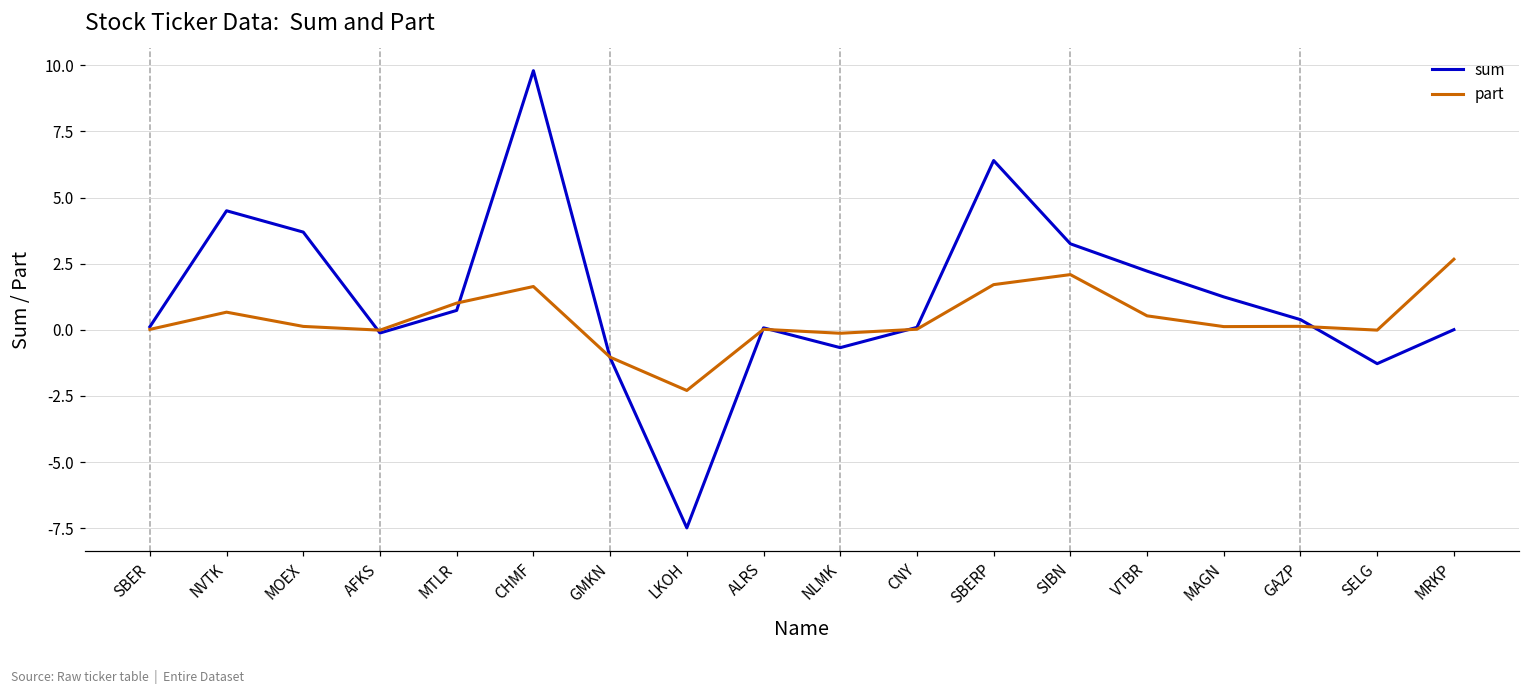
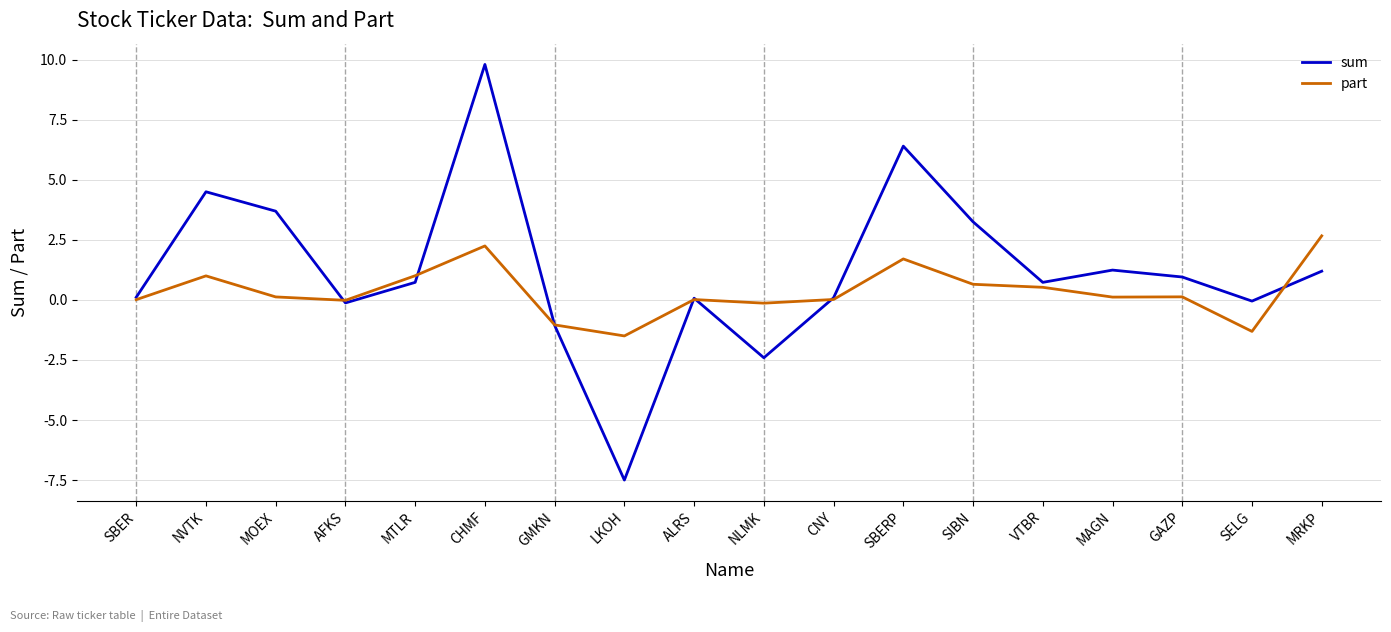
  {
    "sum": {
      "NVTK": 4.5,
      "MOEX": 3.7,
      "AFKS": -0.1,
      "MTLR": 0.7,
      "CHMF": 9.8,
      "LKOH": -7.5,
-     "NLMK": -0.7,
+     "NLMK": -2.4,
      "SBERP": 6.4,
      "SIBN": 3.3,
-     "VTBR": 2.2,
+     "VTBR": 0.7,
      "MAGN": 1.2,
-     "GAZP": 0.4,
-     "SELG": -1.3,
-     "MRKP": 0.0
+     "GAZP": 1.0,
+     "SELG": -0.1,
+     "MRKP": 1.2
    },
    "part": {
-     "NVTK": 0.7,
+     "NVTK": 1.0,
      "MOEX": 0.1,
      "AFKS": 0.0,
      "MTLR": 1.0,
-     "CHMF": 1.6,
-     "LKOH": -2.3,
+     "CHMF": 2.2,
+     "LKOH": -1.5,
      "NLMK": -0.1,
      "SBERP": 1.7,
-     "SIBN": 2.1,
+     "SIBN": 0.7,
      "VTBR": 0.5,
      "MAGN": 0.1,
      "GAZP": 0.1,
-     "SELG": 0.0,
+     "SELG": -1.3,
      "MRKP": 2.7
    }
  }
